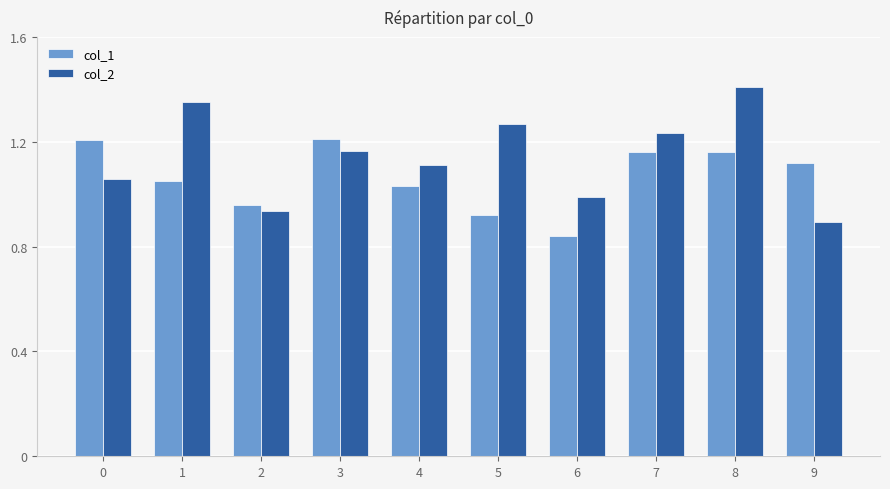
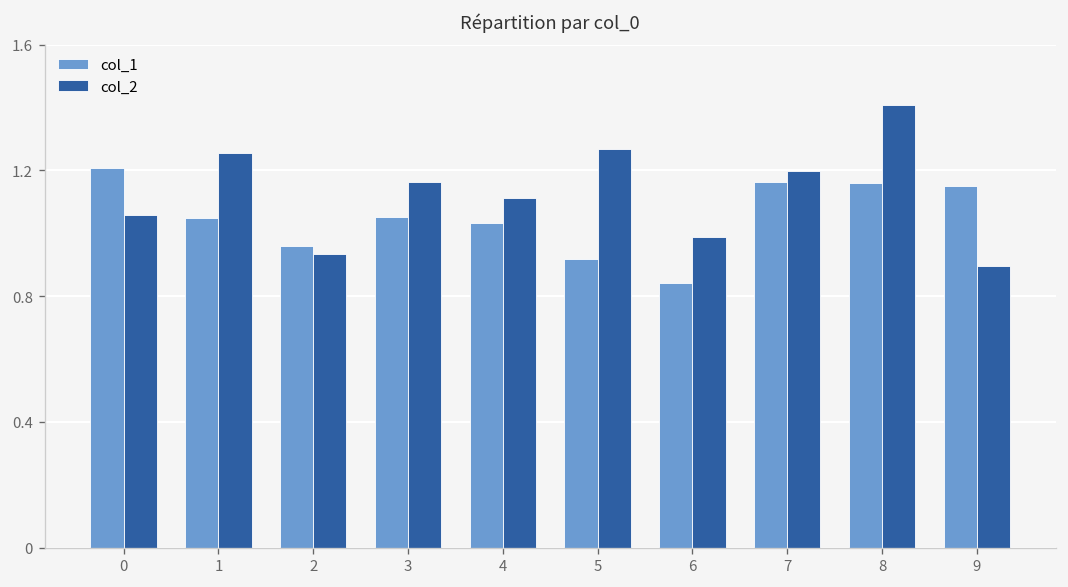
  {
    "col_1": {
      "0": 1.21,
      "1": 1.05,
      "2": 0.96,
-     "3": 1.21,
+     "3": 1.05,
      "4": 1.03,
      "5": 0.92,
      "6": 0.84,
      "7": 1.16,
      "8": 1.16,
-     "9": 1.12
+     "9": 1.15
    },
    "col_2": {
      "0": 1.06,
-     "1": 1.35,
+     "1": 1.26,
      "2": 0.93,
      "3": 1.16,
      "4": 1.11,
      "5": 1.27,
      "6": 0.99,
-     "7": 1.23,
+     "7": 1.20,
      "8": 1.41,
      "9": 0.89
    }
  }
